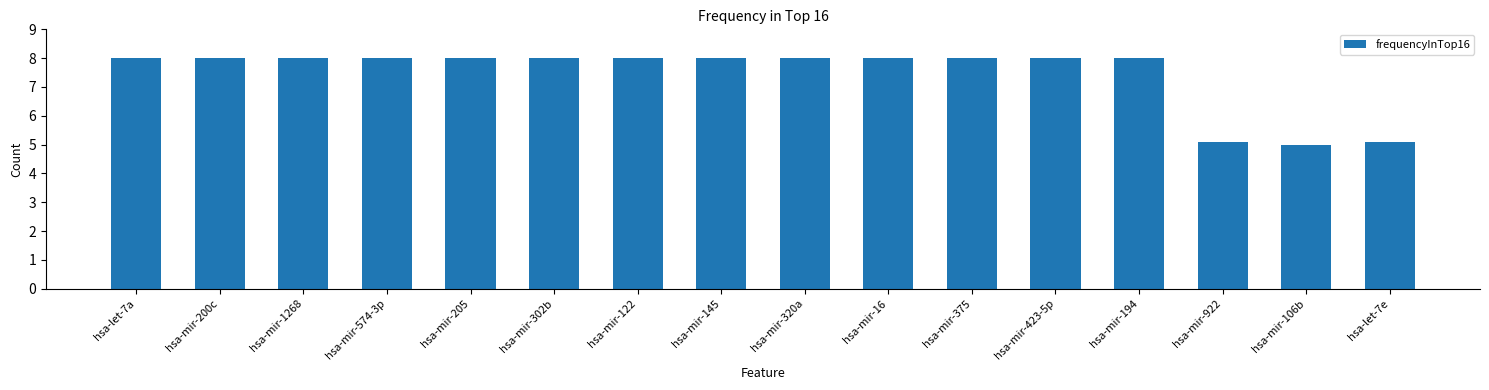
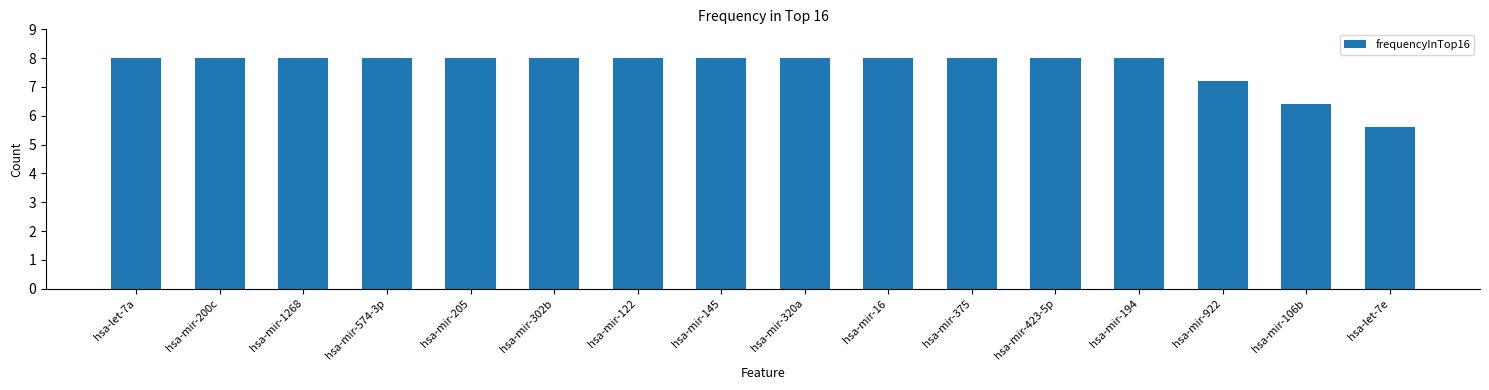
  {
    "hsa-let-7a": 8.0,
    "hsa-mir-200c": 8.0,
    "hsa-mir-1268": 8.0,
    "hsa-mir-574-3p": 8.0,
    "hsa-mir-205": 8.0,
    "hsa-mir-302b": 8.0,
    "hsa-mir-122": 8.0,
    "hsa-mir-145": 8.0,
    "hsa-mir-320a": 8.0,
    "hsa-mir-16": 8.0,
    "hsa-mir-375": 8.0,
    "hsa-mir-423-5p": 8.0,
    "hsa-mir-194": 8.0,
-   "hsa-mir-922": 5.1,
-   "hsa-mir-106b": 5.0,
-   "hsa-let-7e": 5.1
+   "hsa-mir-922": 7.2,
+   "hsa-mir-106b": 6.4,
+   "hsa-let-7e": 5.6
  }
